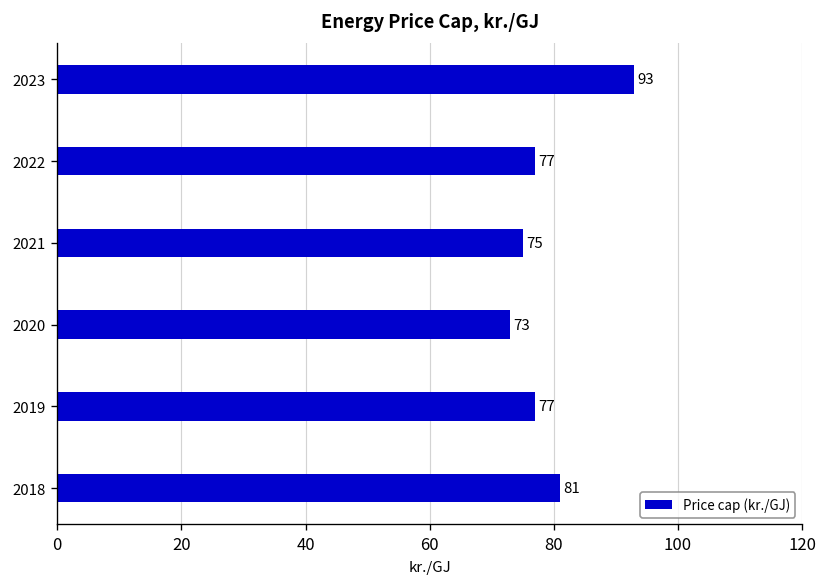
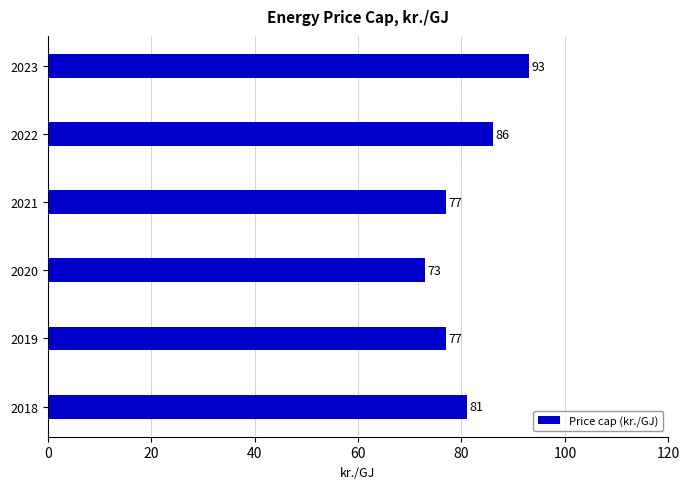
  {
    "2023": 93,
-   "2022": 77,
-   "2021": 75,
+   "2022": 86,
+   "2021": 77,
    "2020": 73,
    "2019": 77,
    "2018": 81
  }
